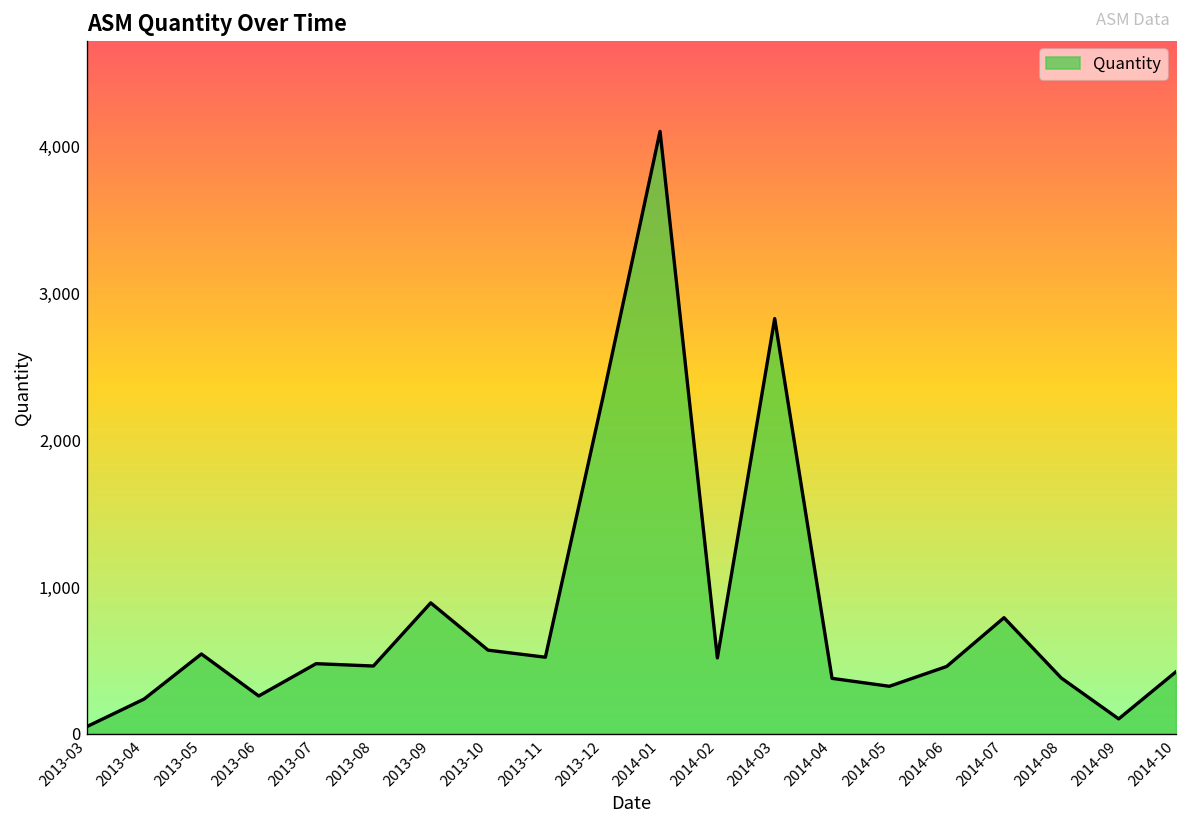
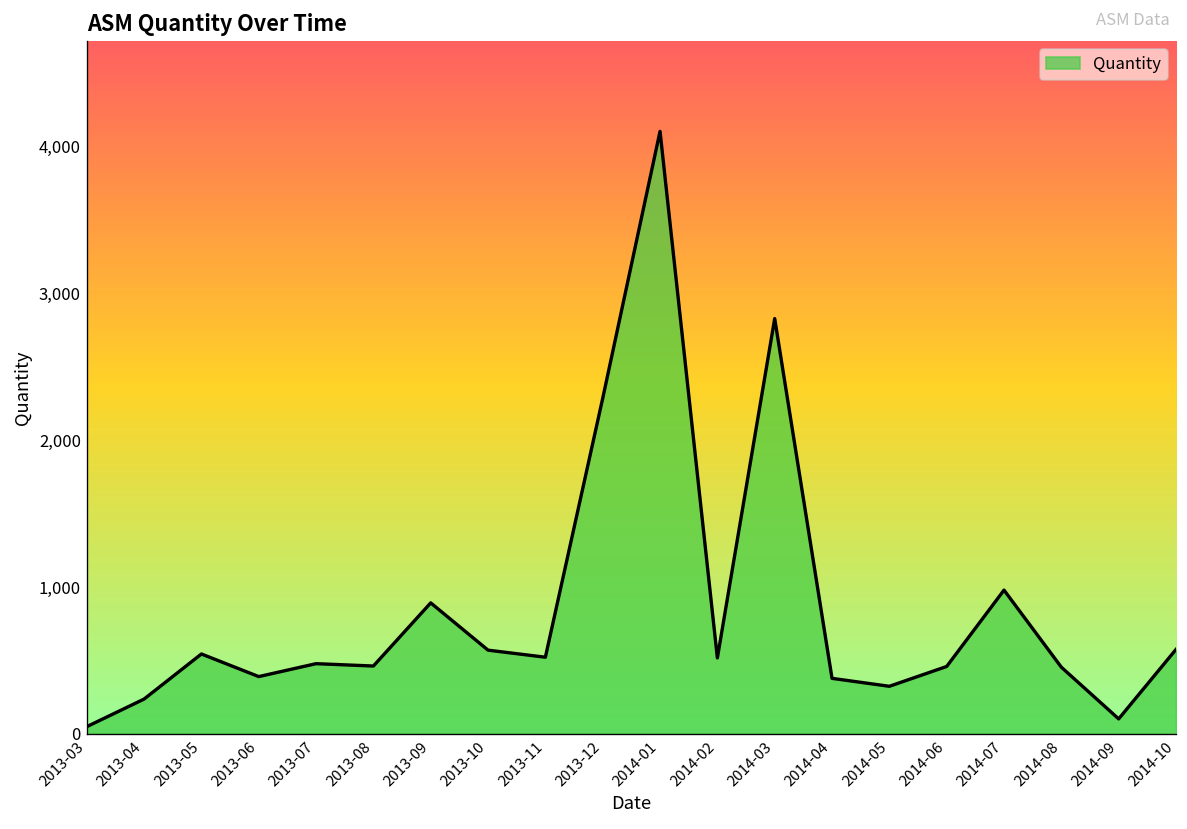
  {
    "2013-03": "50",
    "2013-04": "240",
    "2013-05": "540",
-   "2013-06": "260",
+   "2013-06": "390",
    "2013-07": "480",
    "2013-08": "460",
    "2013-09": "890",
    "2013-10": "570",
    "2013-11": "520",
    "2013-12": "2,280",
    "2014-01": "4,100",
    "2014-02": "520",
    "2014-03": "2,830",
    "2014-04": "380",
    "2014-05": "320",
    "2014-06": "460",
-   "2014-07": "790",
-   "2014-08": "380",
+   "2014-07": "980",
+   "2014-08": "450",
    "2014-09": "100",
-   "2014-10": "420"
+   "2014-10": "570"
  }
